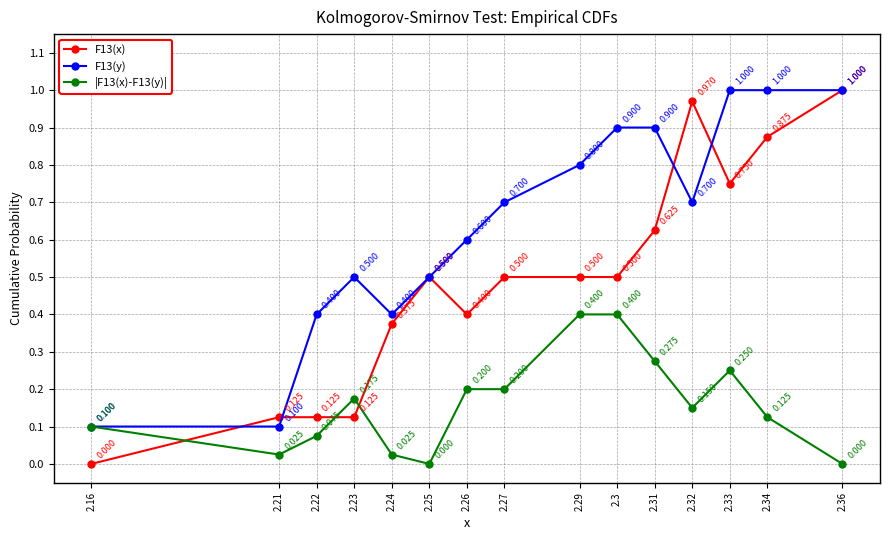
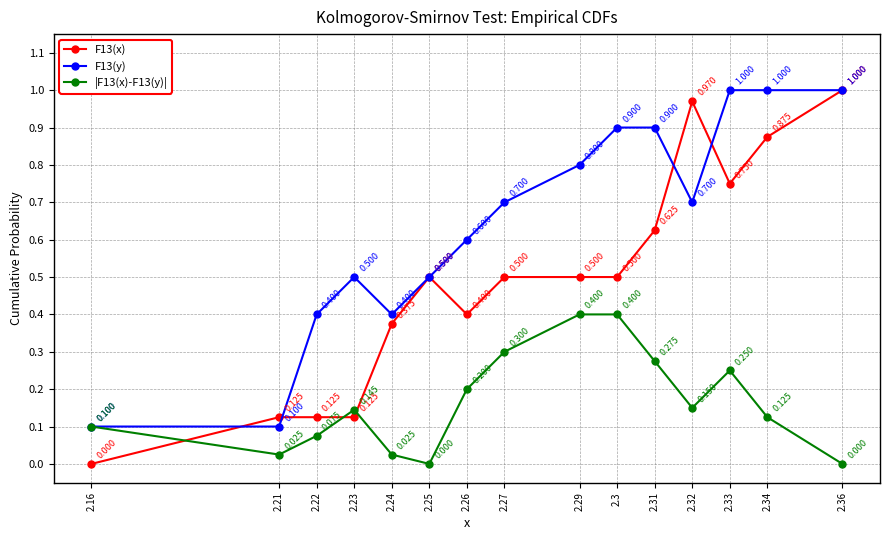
  {
    "F13(x)": {
      "2.16": 0.000,
      "2.26": 0.400,
      "2.27": 0.500,
      "2.29": 0.500,
      "2.3": 0.500,
      "2.31": 0.625,
      "2.32": 0.970,
      "2.33": 0.750,
      "2.34": 0.875
    },
    "F13(y)": {
      "2.22": 0.400,
      "2.23": 0.500,
      "2.26": 0.600,
      "2.27": 0.700,
      "2.29": 0.800,
      "2.3": 0.900,
      "2.31": 0.900,
      "2.32": 0.700,
      "2.33": 1.000,
      "2.34": 1.000
    },
    "|F13(x)-F13(y)|": {
      "2.21": 0.025,
-     "2.23": 0.175,
+     "2.23": 0.145,
      "2.24": 0.025,
      "2.25": 0.000,
      "2.26": 0.200,
-     "2.27": 0.200,
+     "2.27": 0.300,
      "2.29": 0.400,
      "2.3": 0.400,
      "2.31": 0.275,
      "2.32": 0.150,
      "2.33": 0.250,
      "2.34": 0.125,
      "2.36": 0.000
    }
  }
